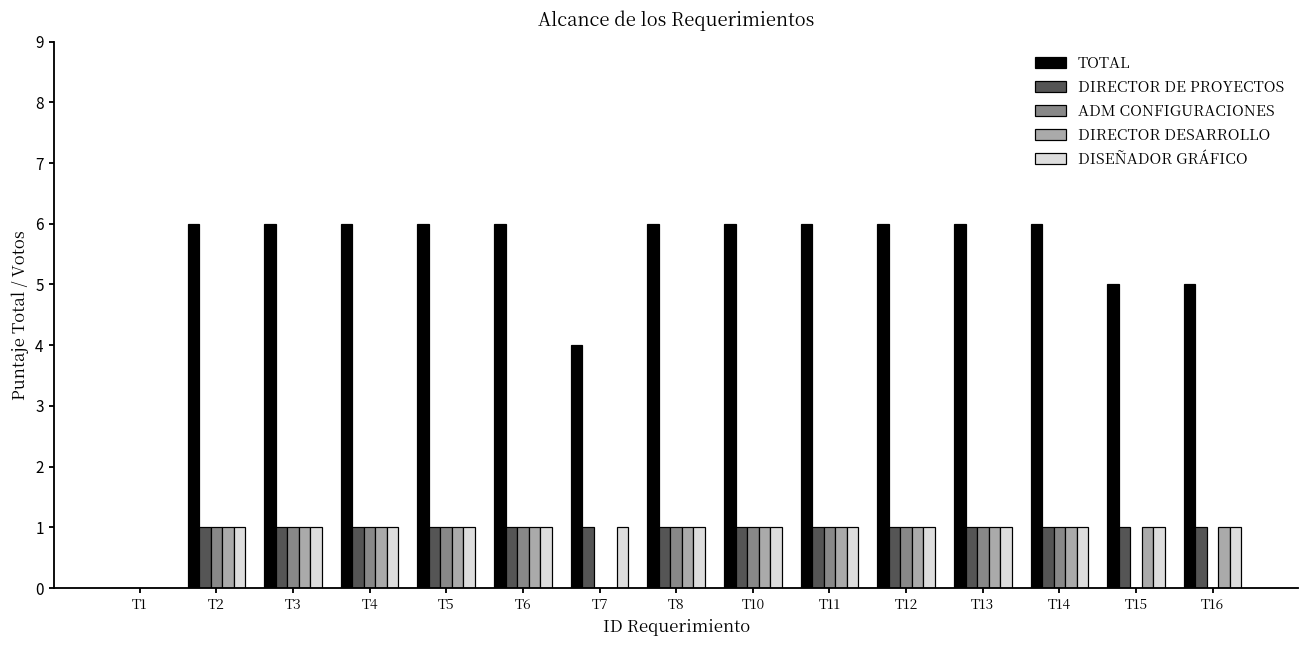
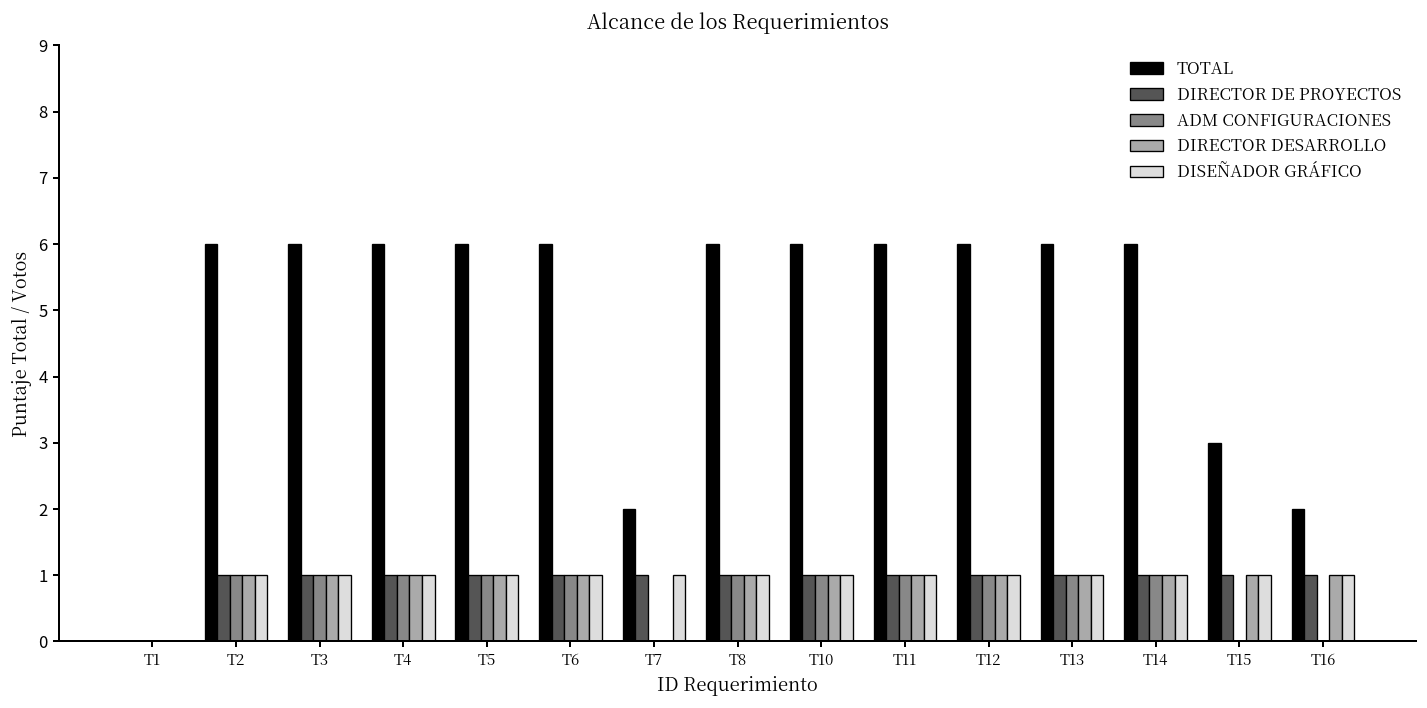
  {
    "TOTAL": {
      "T1": 0,
      "T2": 6,
      "T3": 6,
      "T4": 6,
      "T5": 6,
      "T6": 6,
-     "T7": 4,
+     "T7": 2,
      "T8": 6,
      "T10": 6,
      "T11": 6,
      "T12": 6,
      "T13": 6,
      "T14": 6,
-     "T15": 5,
-     "T16": 5
+     "T15": 3,
+     "T16": 2
    },
    "DIRECTOR DE PROYECTOS": {
      "T1": 0,
      "T2": 1,
      "T3": 1,
      "T4": 1,
      "T5": 1,
      "T6": 1,
      "T7": 1,
      "T8": 1,
      "T10": 1,
      "T11": 1,
      "T12": 1,
      "T13": 1,
      "T14": 1,
      "T15": 1,
      "T16": 1
    },
    "DISEÑADOR GRÁFICO": {
      "T1": 0,
      "T2": 1,
      "T3": 1,
      "T4": 1,
      "T5": 1,
      "T6": 1,
      "T7": 1,
      "T8": 1,
      "T10": 1,
      "T11": 1,
      "T12": 1,
      "T13": 1,
      "T14": 1,
      "T15": 1,
      "T16": 1
    }
  }
